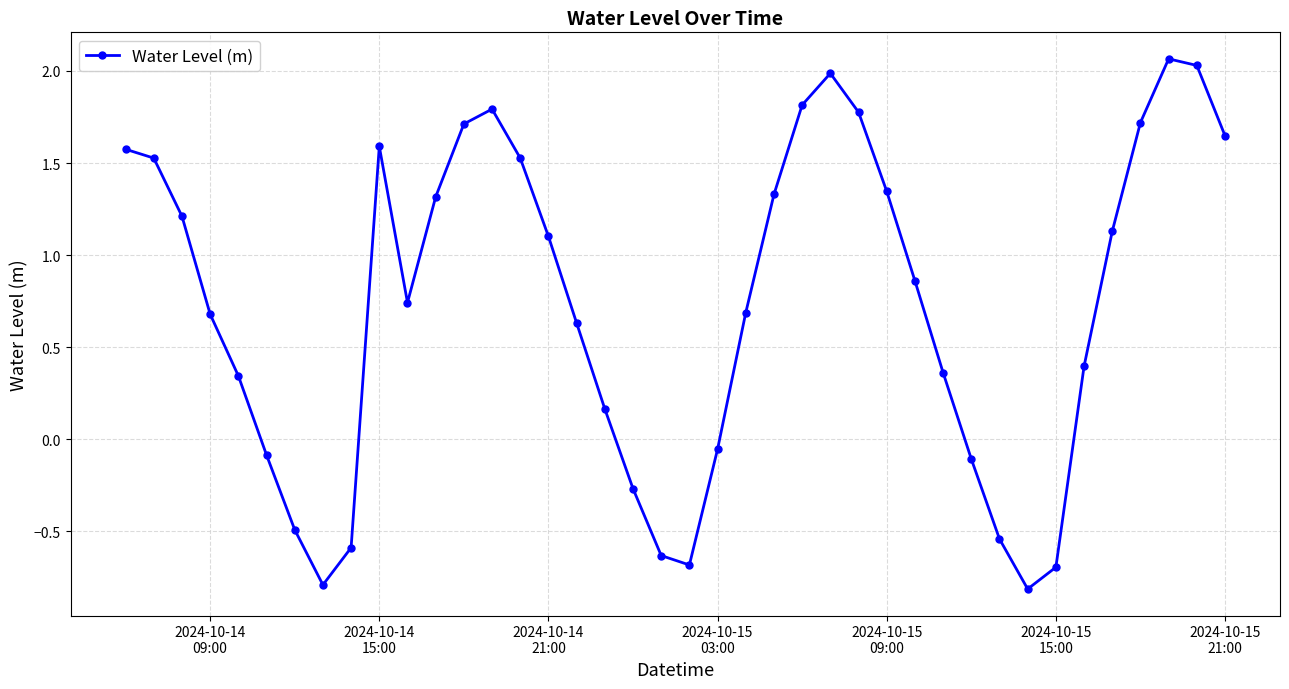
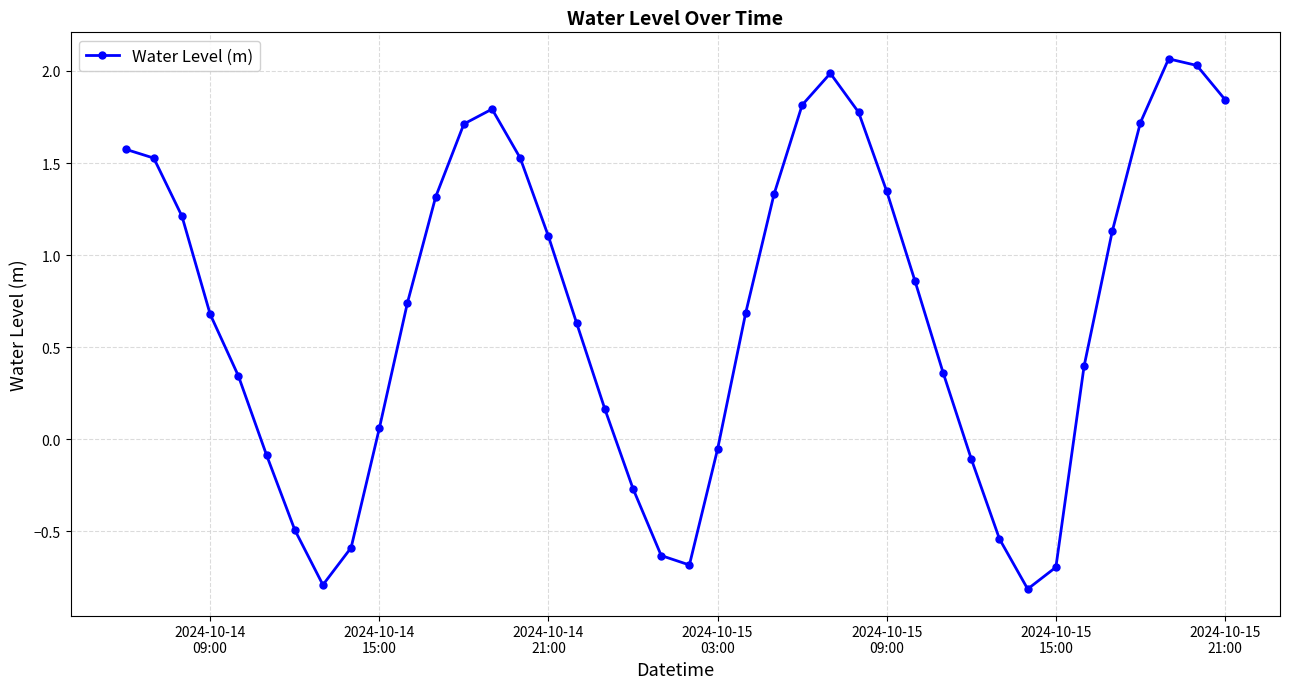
  {
    "2024-10-14 09:00": 0.68,
-   "2024-10-14 15:00": 1.59,
+   "2024-10-14 15:00": 0.06,
    "2024-10-14 21:00": 1.10,
    "2024-10-15 03:00": -0.05,
    "2024-10-15 09:00": 1.35,
    "2024-10-15 15:00": -0.69,
-   "2024-10-15 21:00": 1.65
+   "2024-10-15 21:00": 1.84
  }
